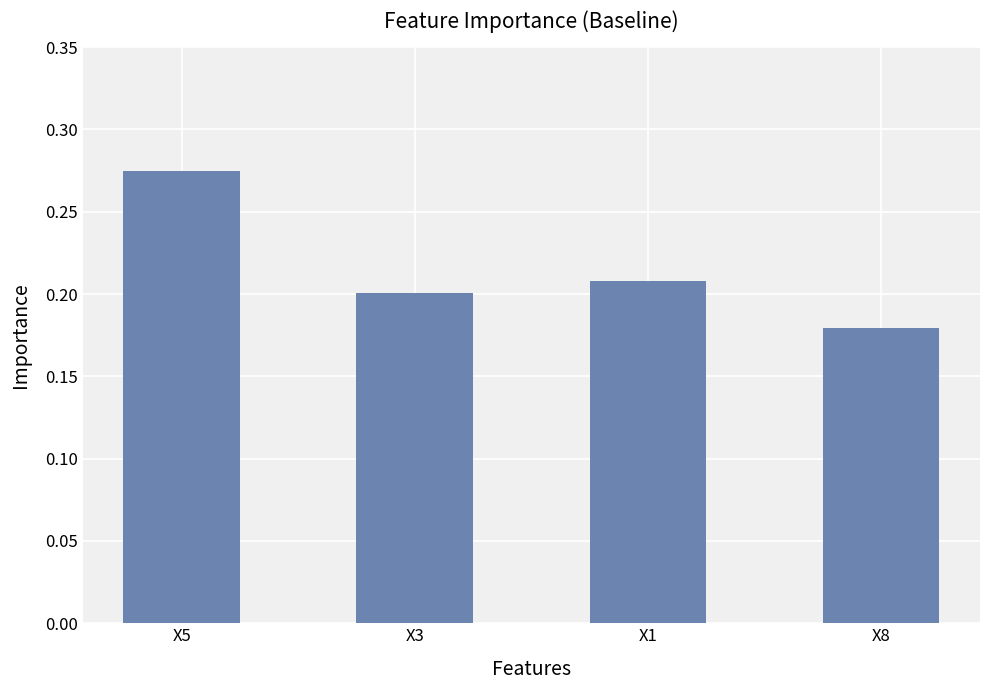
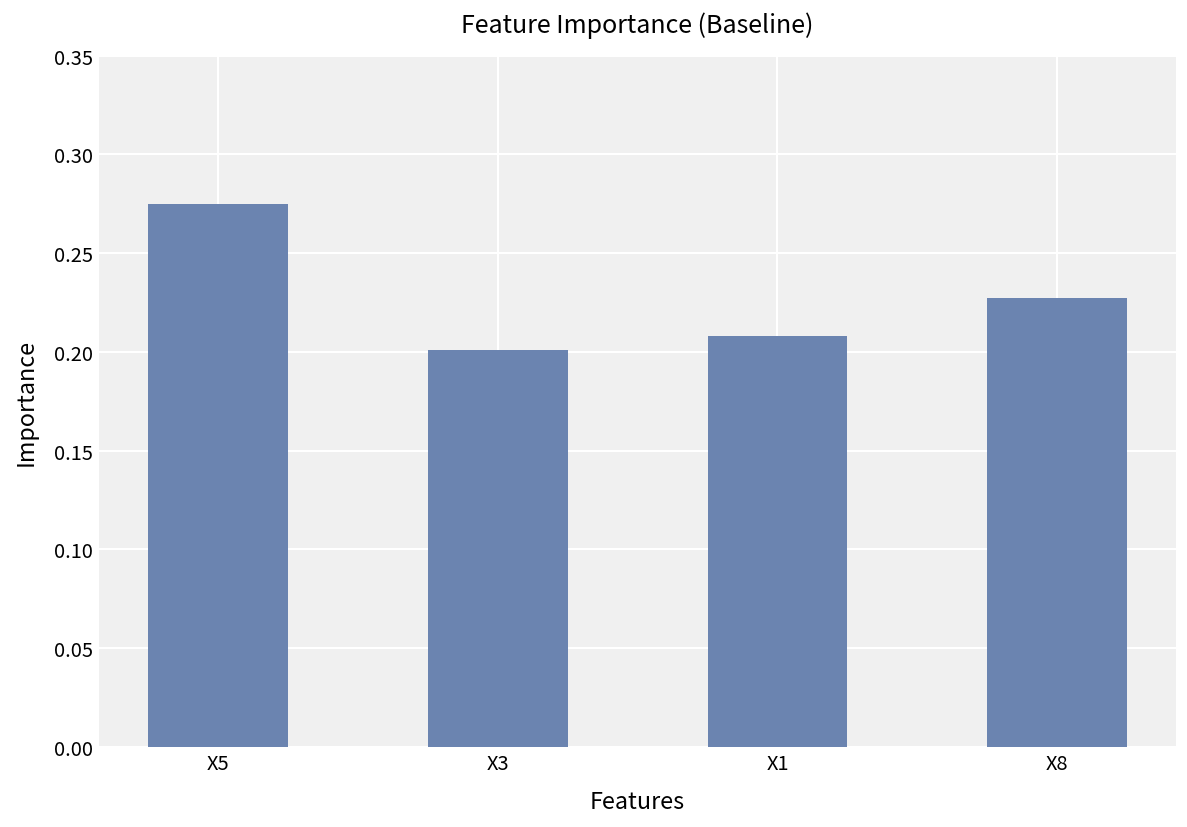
  {
    "X5": 0.275,
    "X3": 0.201,
    "X1": 0.208,
-   "X8": 0.179
+   "X8": 0.227
  }
